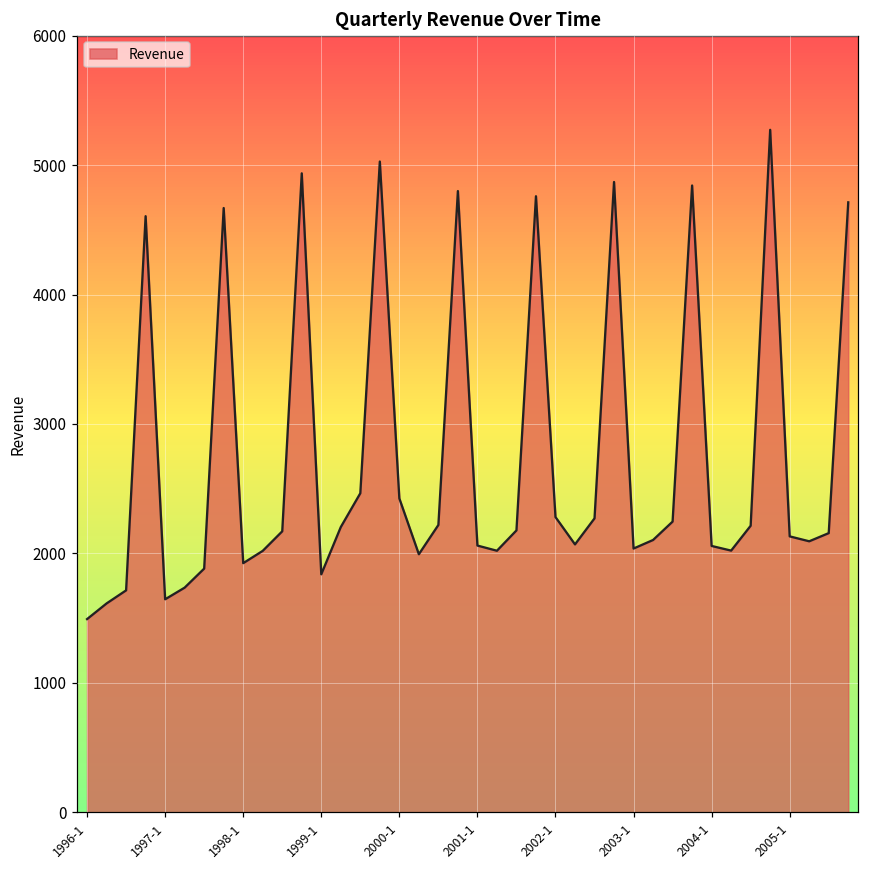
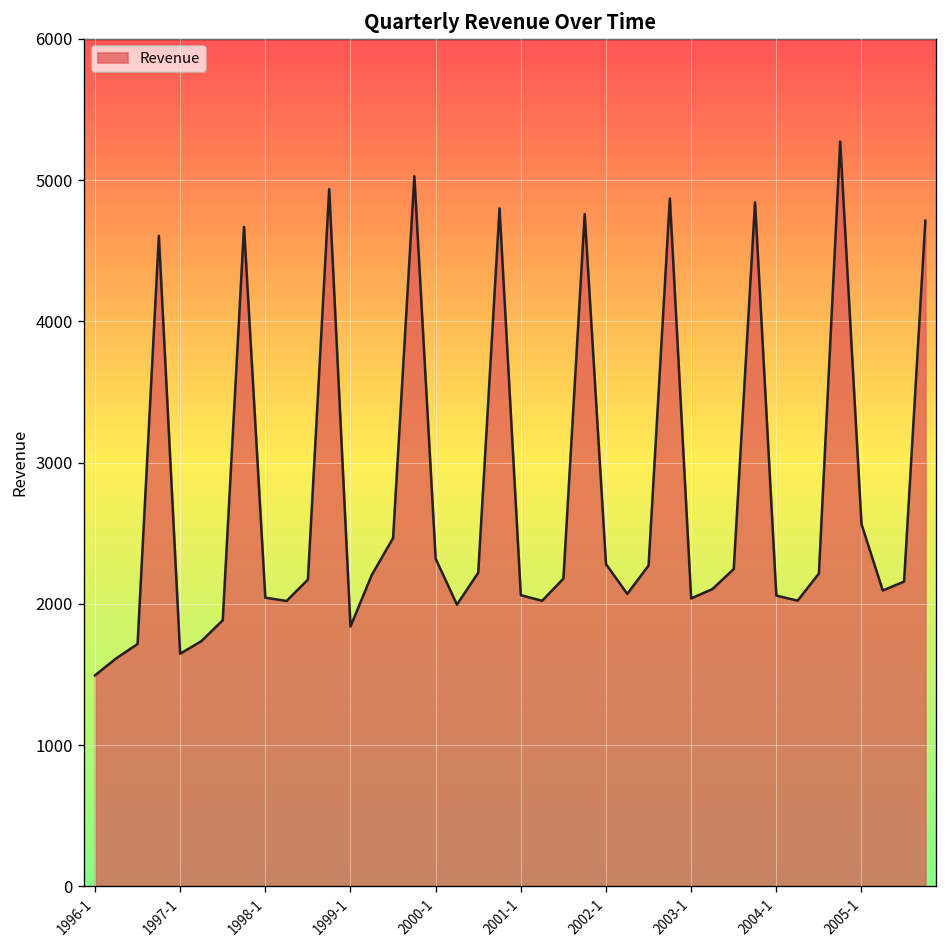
  {
    "1996-1": 1490,
    "1997-1": 1650,
-   "1998-1": 1930,
+   "1998-1": 2040,
    "1999-1": 1840,
-   "2000-1": 2430,
+   "2000-1": 2320,
    "2001-1": 2060,
    "2002-1": 2280,
    "2003-1": 2040,
    "2004-1": 2060,
-   "2005-1": 2130
+   "2005-1": 2560
  }
